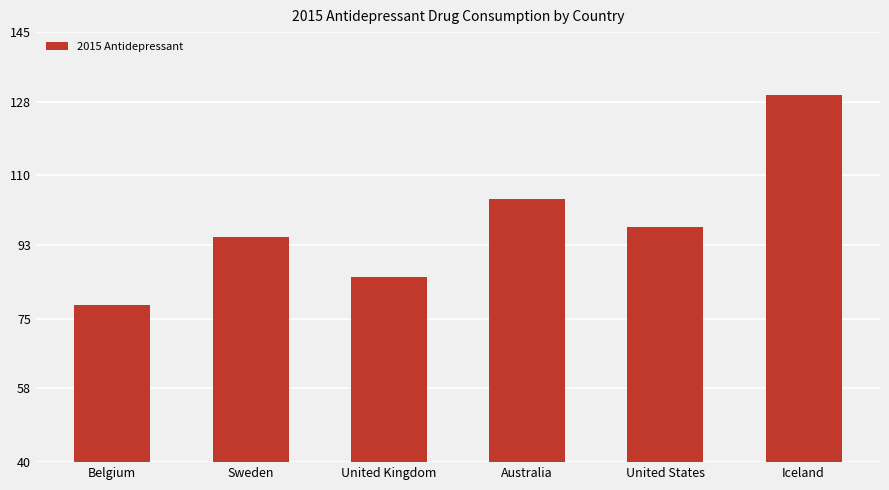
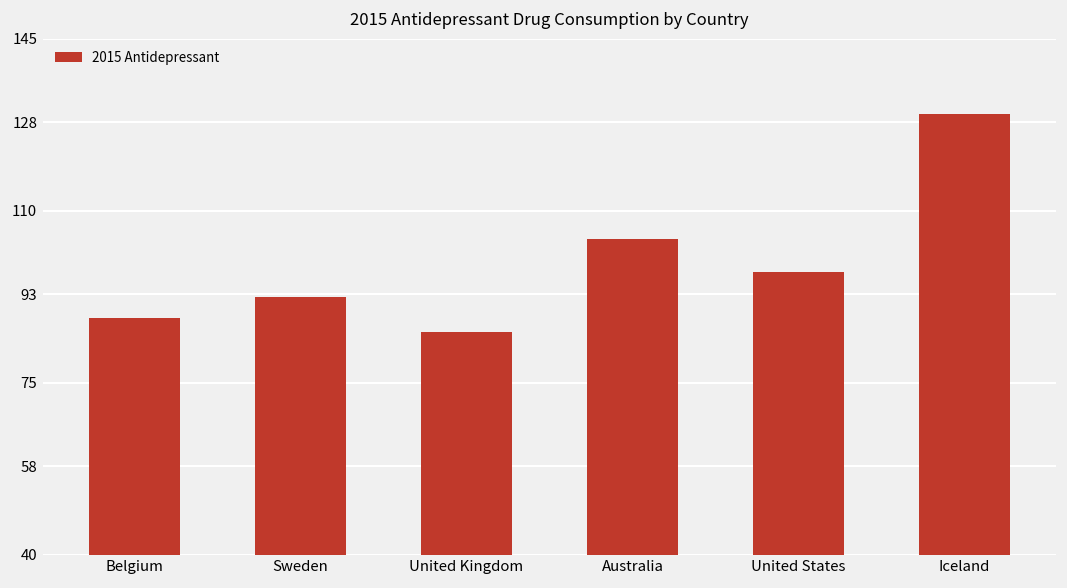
  {
-   "Belgium": 78,
-   "Sweden": 95,
+   "Belgium": 88,
+   "Sweden": 93,
    "United Kingdom": 85,
    "Australia": 104,
    "United States": 98,
    "Iceland": 130
  }
